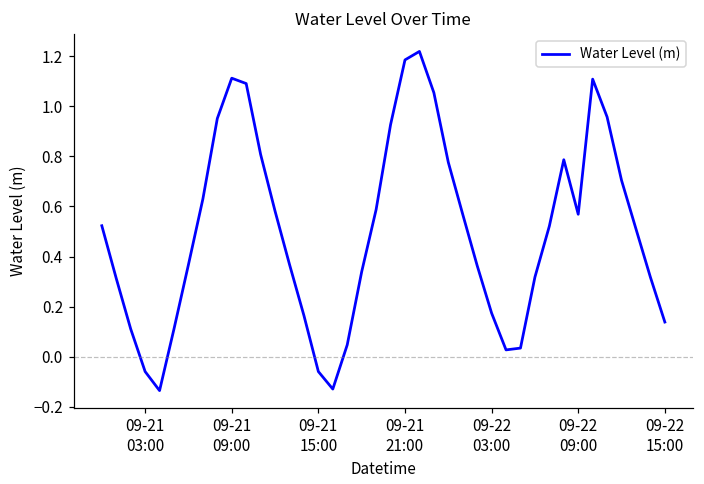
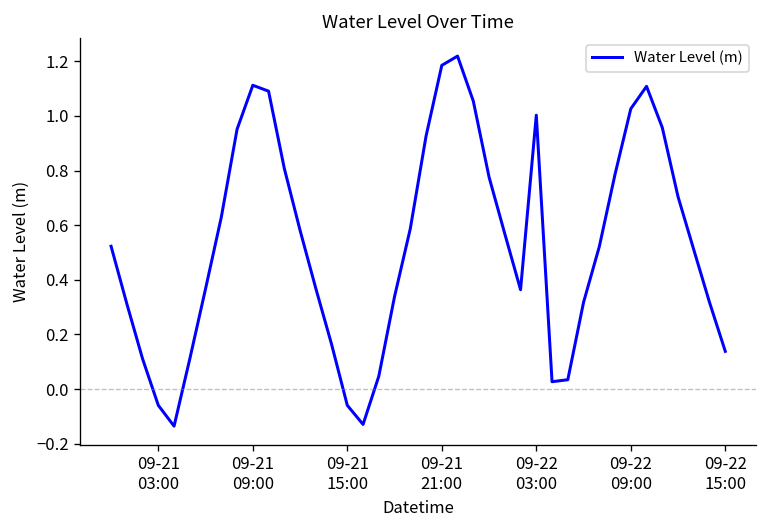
  {
    "09-21 03:00": -0.06,
    "09-21 09:00": 1.11,
    "09-21 15:00": -0.06,
    "09-21 21:00": 1.18,
-   "09-22 03:00": 0.17,
-   "09-22 09:00": 0.57,
+   "09-22 03:00": 1.00,
+   "09-22 09:00": 1.03,
    "09-22 15:00": 0.14
  }
